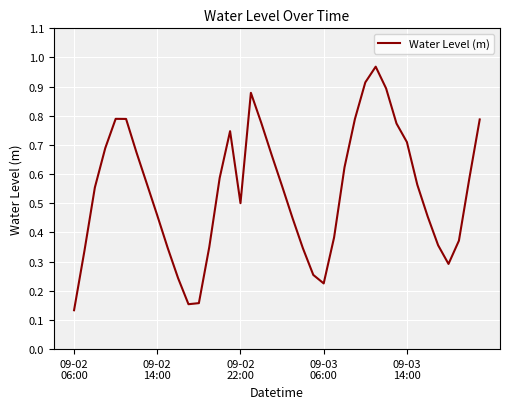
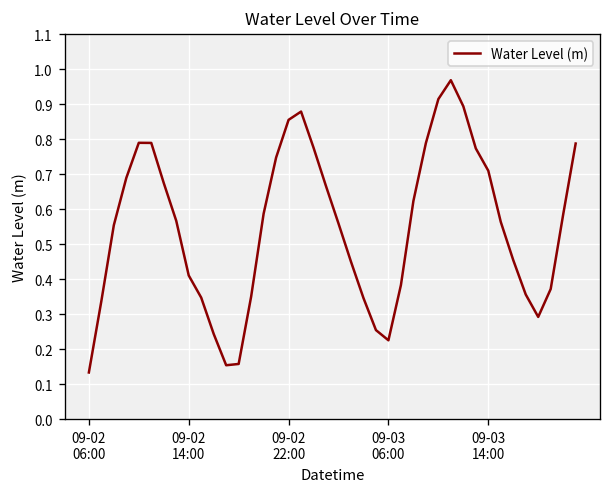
  {
    "09-02 06:00": 0.13,
-   "09-02 14:00": 0.46,
-   "09-02 22:00": 0.50,
+   "09-02 14:00": 0.41,
+   "09-02 22:00": 0.86,
    "09-03 06:00": 0.23,
    "09-03 14:00": 0.71
  }
